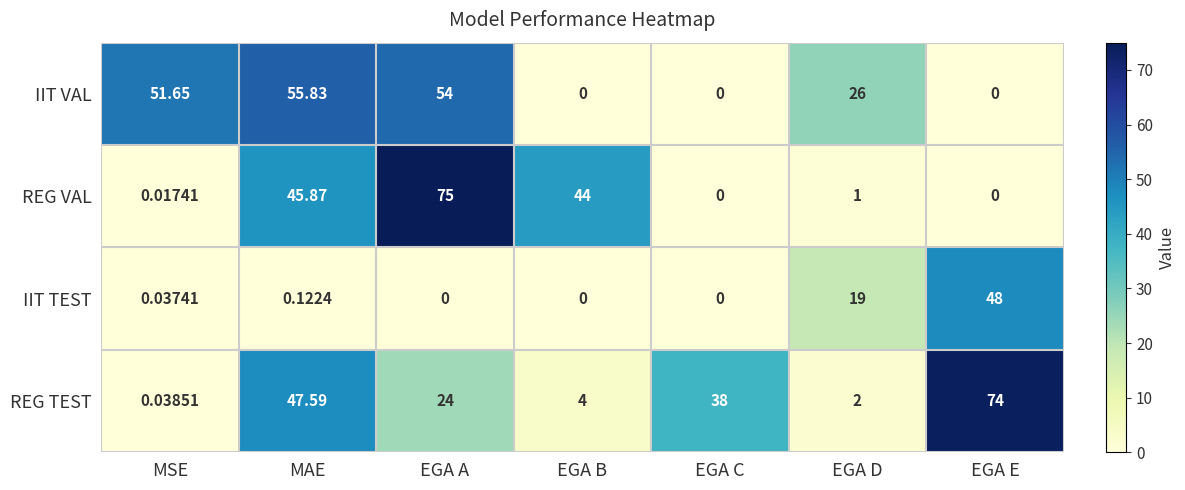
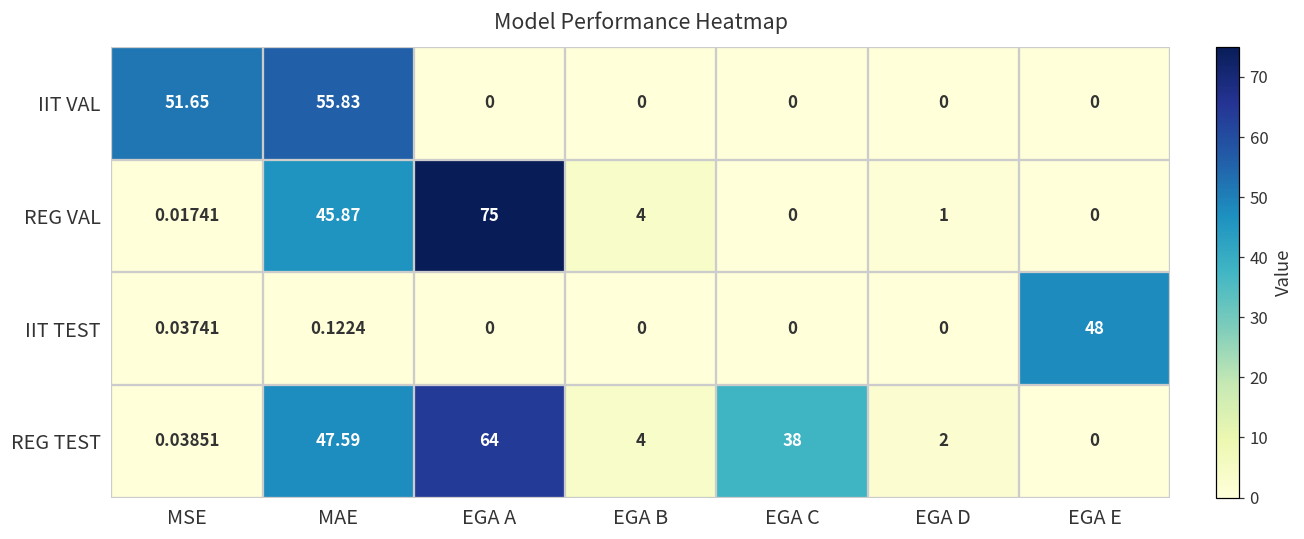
  {
    "IIT VAL": {
      "MSE": 51.65,
      "MAE": 55.83,
-     "EGA A": 54,
+     "EGA A": 0,
      "EGA B": 0,
      "EGA C": 0,
-     "EGA D": 26,
+     "EGA D": 0,
      "EGA E": 0
    },
    "REG VAL": {
      "MSE": 0.01741,
      "MAE": 45.87,
      "EGA A": 75,
-     "EGA B": 44,
+     "EGA B": 4,
      "EGA C": 0,
      "EGA D": 1,
      "EGA E": 0
    },
    "IIT TEST": {
      "MSE": 0.03741,
      "MAE": 0.1224,
      "EGA A": 0,
      "EGA B": 0,
      "EGA C": 0,
-     "EGA D": 19,
+     "EGA D": 0,
      "EGA E": 48
    },
    "REG TEST": {
      "MSE": 0.03851,
      "MAE": 47.59,
-     "EGA A": 24,
+     "EGA A": 64,
      "EGA B": 4,
      "EGA C": 38,
      "EGA D": 2,
-     "EGA E": 74
+     "EGA E": 0
    }
  }
